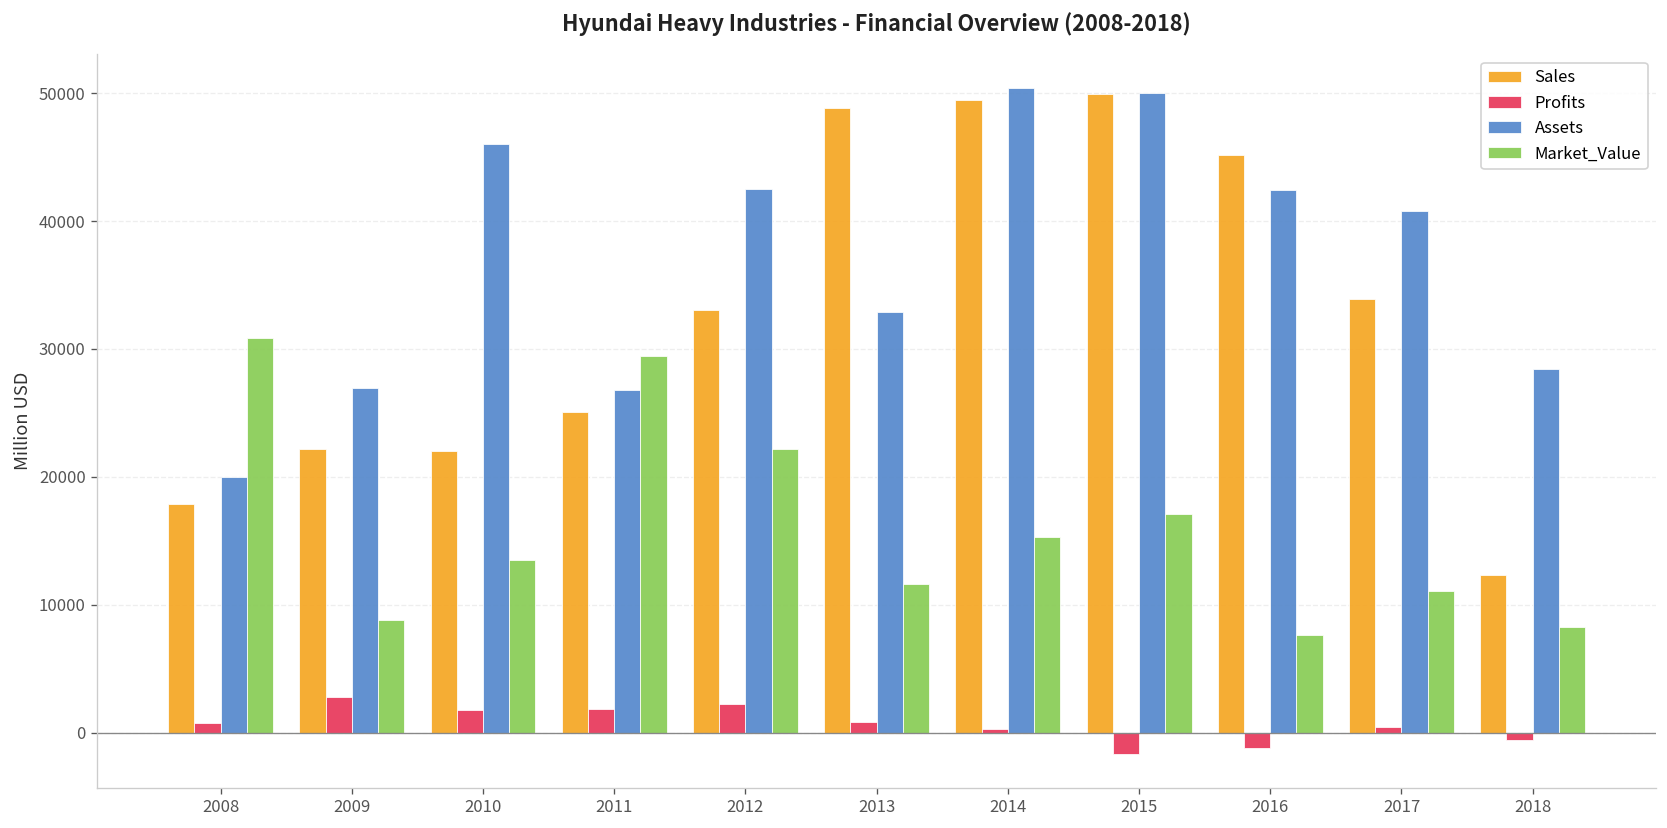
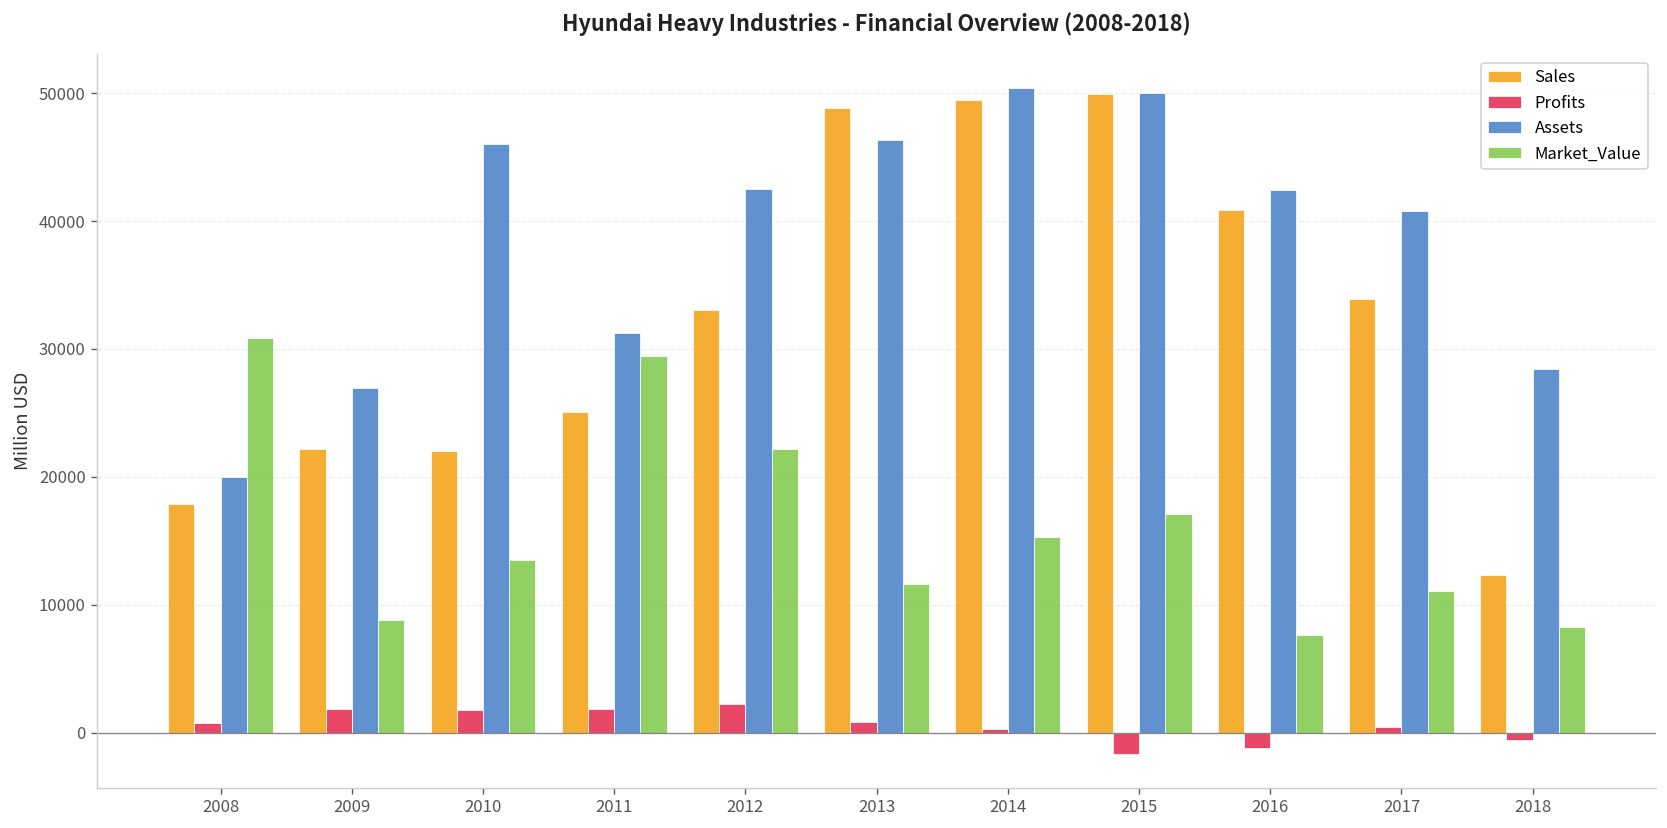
  {
    "Sales": {
      "2008": 17800,
      "2009": 22200,
      "2010": 22000,
      "2011": 25100,
      "2012": 33000,
      "2013": 48800,
      "2014": 49500,
      "2015": 50000,
-     "2016": 45100,
+     "2016": 40800,
      "2017": 33900,
      "2018": 12300
    },
    "Profits": {
      "2008": 800,
-     "2009": 2800,
+     "2009": 1800,
      "2010": 1800,
      "2011": 1800,
      "2012": 2200,
      "2013": 900,
      "2014": 300,
      "2015": -1700,
      "2016": -1200,
      "2017": 500,
      "2018": -600
    },
    "Assets": {
      "2008": 20000,
      "2009": 26900,
      "2010": 46100,
-     "2011": 26800,
+     "2011": 31300,
      "2012": 42500,
-     "2013": 32900,
+     "2013": 46300,
      "2014": 50400,
      "2015": 50000,
      "2016": 42400,
      "2017": 40800,
      "2018": 28400
    },
    "Market_Value": {
      "2008": 30900,
      "2009": 8800,
      "2010": 13500,
      "2011": 29400,
      "2012": 22100,
      "2013": 11600,
      "2014": 15300,
      "2015": 17100,
      "2016": 7700,
      "2017": 11000,
      "2018": 8300
    }
  }
